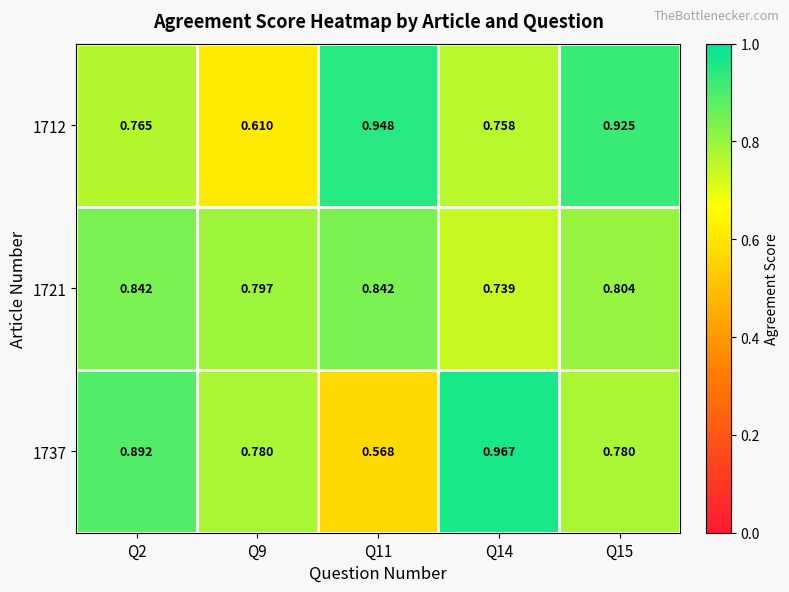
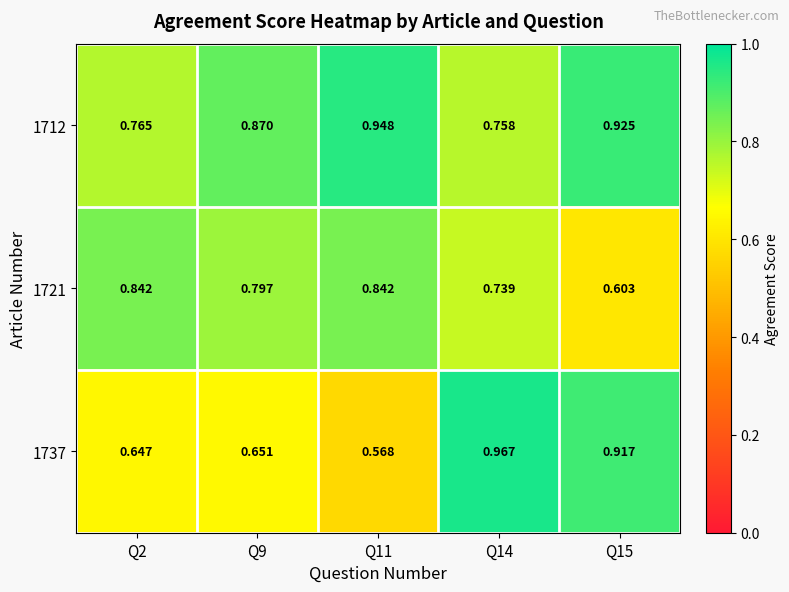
  {
    "1712": {
      "Q2": 0.765,
-     "Q9": 0.610,
+     "Q9": 0.870,
      "Q11": 0.948,
      "Q14": 0.758,
      "Q15": 0.925
    },
    "1721": {
      "Q2": 0.842,
      "Q9": 0.797,
      "Q11": 0.842,
      "Q14": 0.739,
-     "Q15": 0.804
+     "Q15": 0.603
    },
    "1737": {
-     "Q2": 0.892,
-     "Q9": 0.780,
+     "Q2": 0.647,
+     "Q9": 0.651,
      "Q11": 0.568,
      "Q14": 0.967,
-     "Q15": 0.780
+     "Q15": 0.917
    }
  }
